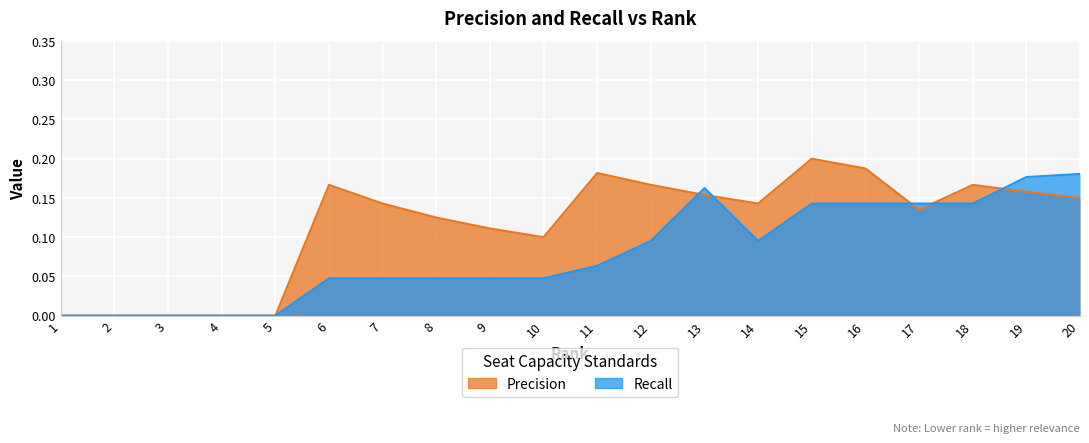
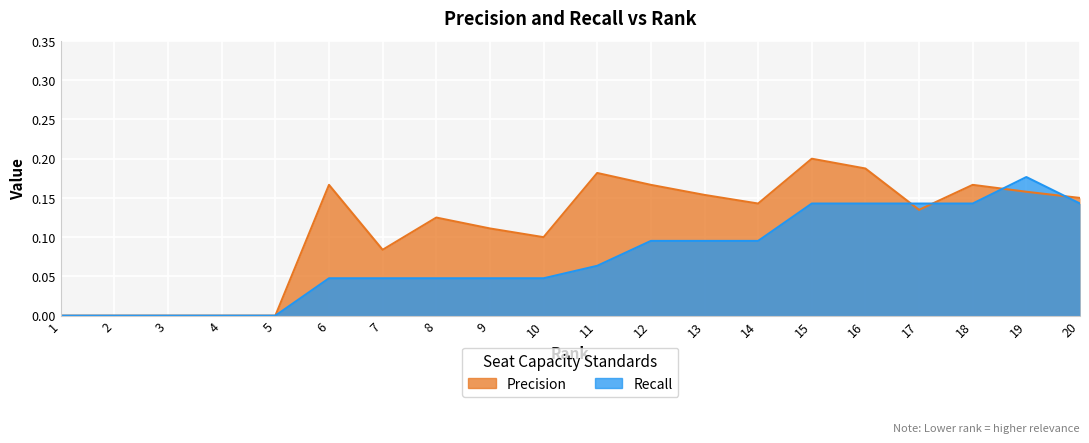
  {
    "Precision": {
      "6": 0.17,
-     "7": 0.14,
+     "7": 0.08,
      "8": 0.13,
      "9": 0.11,
      "10": 0.10,
      "11": 0.18,
      "12": 0.17,
      "13": 0.15,
      "14": 0.14,
      "15": 0.20,
      "16": 0.19,
      "17": 0.13,
      "18": 0.17,
      "19": 0.16,
      "20": 0.15
    },
    "Recall": {
      "6": 0.05,
      "7": 0.05,
      "8": 0.05,
      "9": 0.05,
      "10": 0.05,
      "11": 0.06,
      "12": 0.10,
-     "13": 0.16,
+     "13": 0.10,
      "14": 0.10,
      "15": 0.14,
      "16": 0.14,
      "17": 0.14,
      "18": 0.14,
      "19": 0.18,
-     "20": 0.18
+     "20": 0.14
    }
  }
